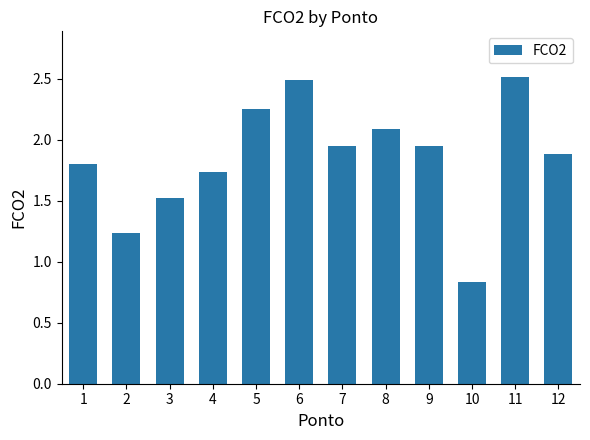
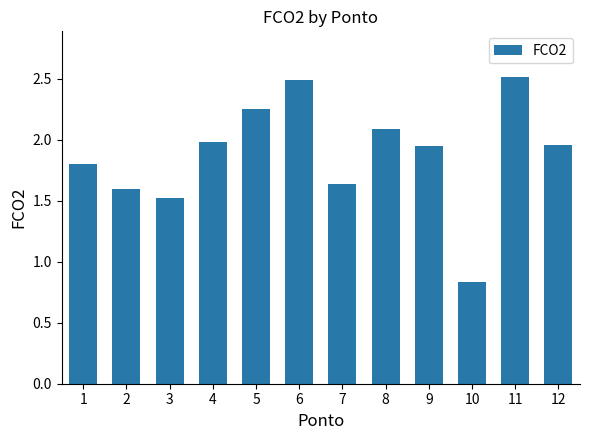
  {
    "1": 1.80,
-   "2": 1.24,
+   "2": 1.60,
    "3": 1.52,
-   "4": 1.73,
+   "4": 1.98,
    "5": 2.25,
    "6": 2.50,
-   "7": 1.95,
+   "7": 1.64,
    "8": 2.09,
    "9": 1.95,
    "10": 0.84,
    "11": 2.51,
-   "12": 1.89
+   "12": 1.96
  }
